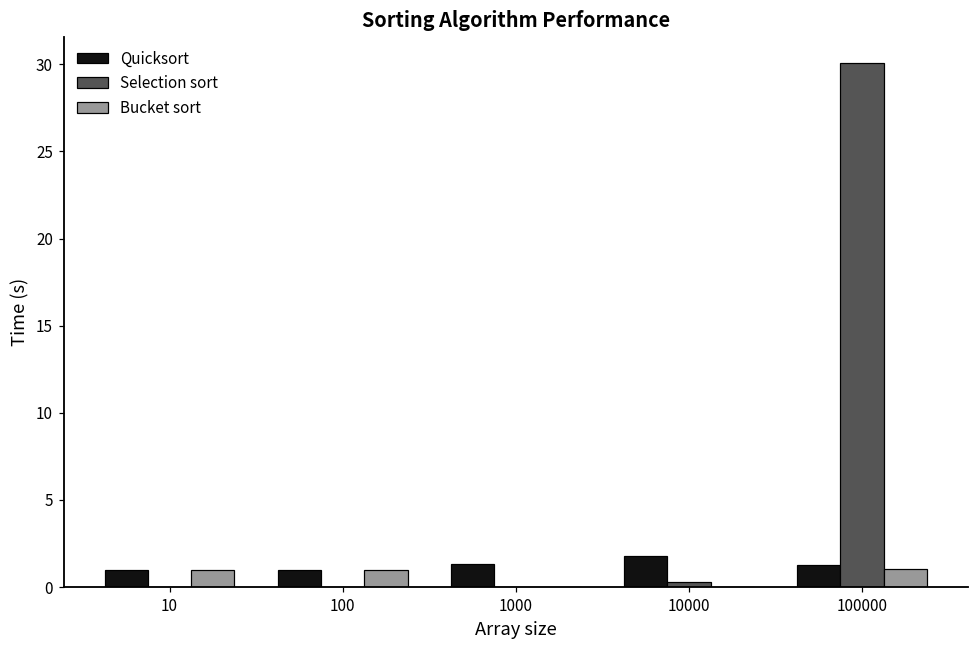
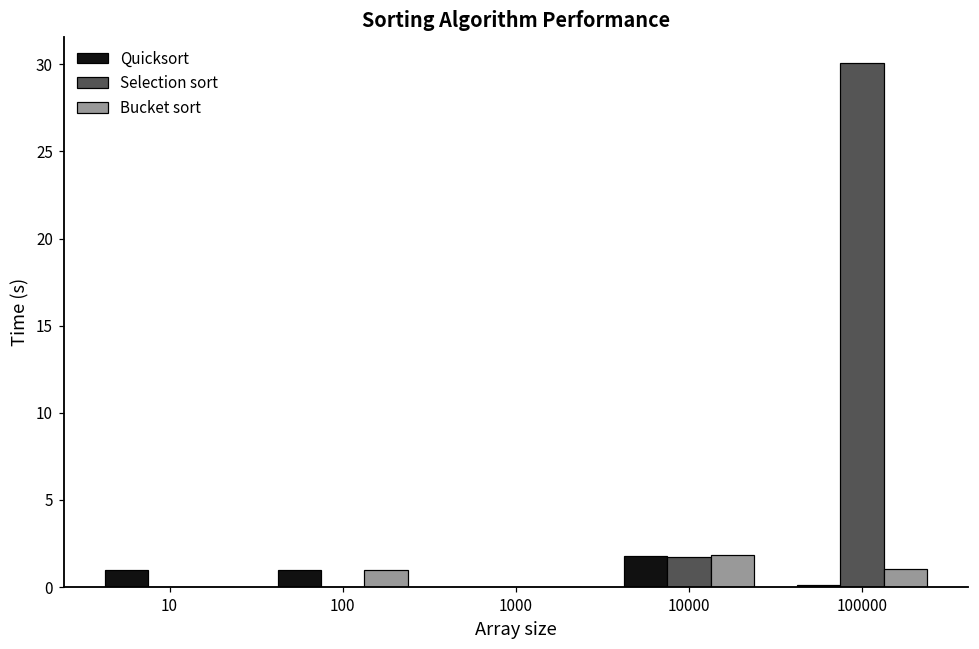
  {
    "Quicksort": {
      "10": 1.0,
      "100": 1.0,
-     "1000": 1.3,
+     "1000": 0.0,
      "10000": 1.8,
-     "100000": 1.3
+     "100000": 0.1
    },
    "Selection sort": {
-     "10000": 0.3,
+     "10000": 1.7,
      "100000": 30.1
    },
    "Bucket sort": {
-     "10": 1,
+     "10": 0,
      "100": 1.0,
-     "10000": 0.0,
+     "10000": 1.9,
      "100000": 1.0
    }
  }
